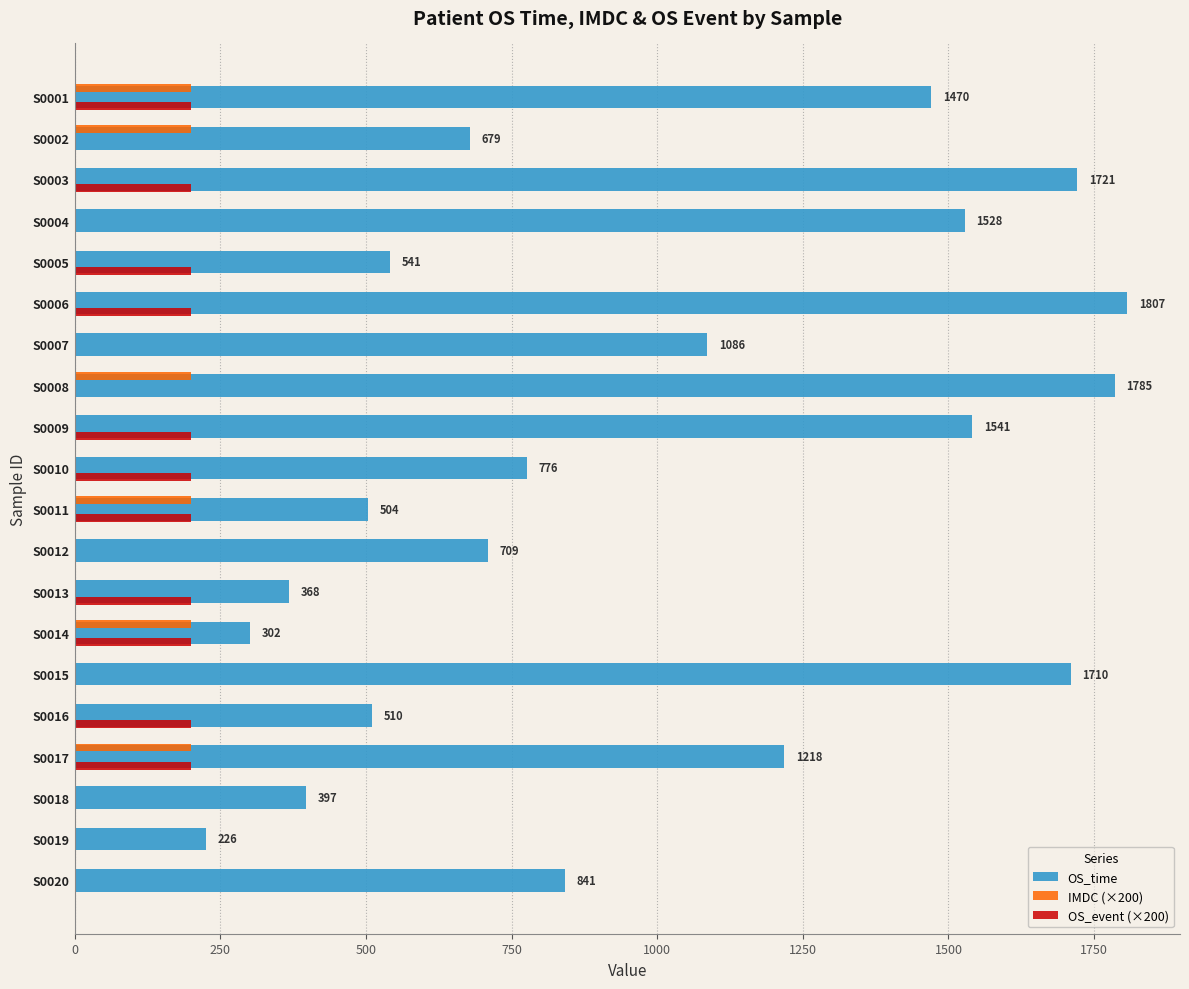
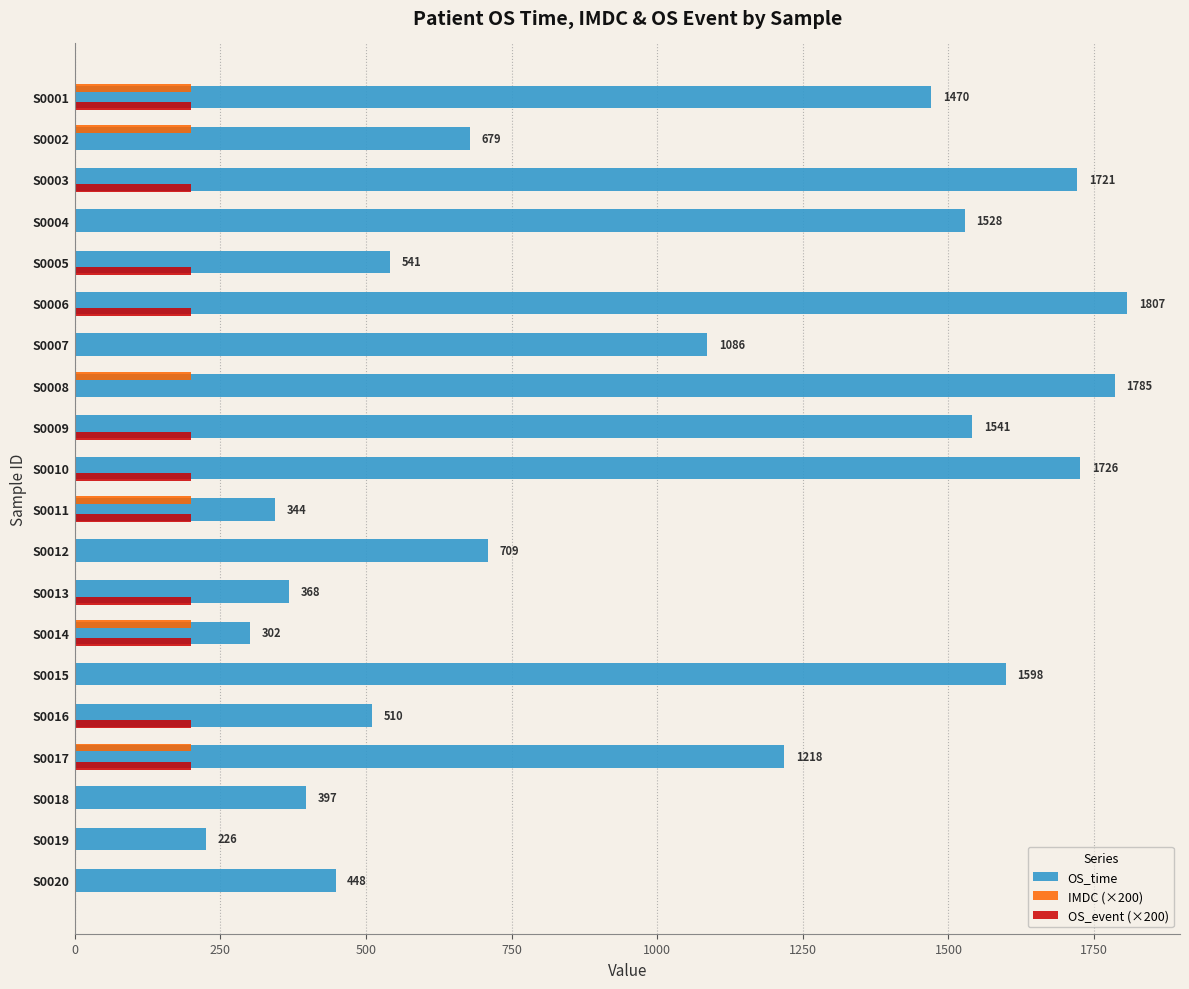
  {
    "OS_time": {
      "S0001": 1470,
      "S0002": 679,
      "S0003": 1721,
      "S0004": 1528,
      "S0005": 541,
      "S0006": 1807,
      "S0007": 1086,
      "S0008": 1785,
      "S0009": 1541,
-     "S0010": 776,
-     "S0011": 504,
+     "S0010": 1726,
+     "S0011": 344,
      "S0012": 709,
      "S0013": 368,
      "S0014": 302,
-     "S0015": 1710,
+     "S0015": 1598,
      "S0016": 510,
      "S0017": 1218,
      "S0018": 397,
      "S0019": 226,
-     "S0020": 841
+     "S0020": 448
    },
    "IMDC (×200)": {
      "S0003": 0,
      "S0004": 0,
      "S0005": 0,
      "S0006": 0,
      "S0007": 0,
      "S0009": 0,
      "S0010": 0,
      "S0012": 0,
      "S0013": 0,
      "S0015": 0,
      "S0016": 0,
      "S0018": 0,
      "S0019": 0,
      "S0020": 0
    },
    "OS_event (×200)": {
      "S0002": 0,
      "S0004": 0,
      "S0007": 0,
      "S0008": 0,
      "S0012": 0,
      "S0015": 0,
      "S0018": 0,
      "S0019": 0,
      "S0020": 0
    }
  }
